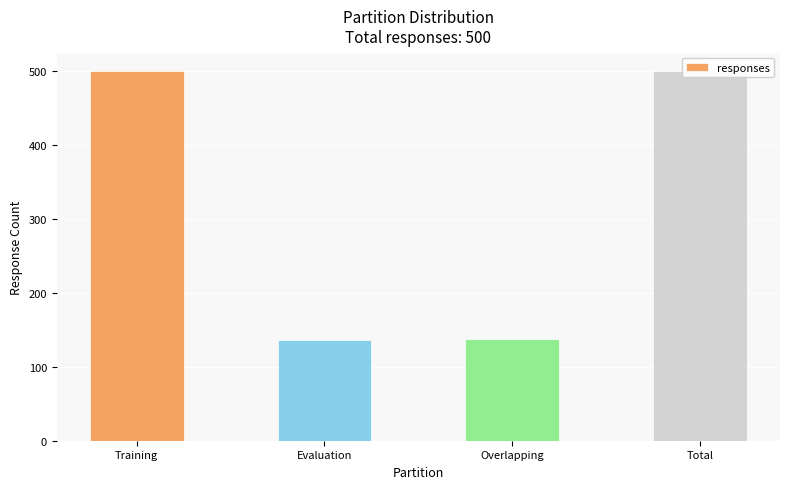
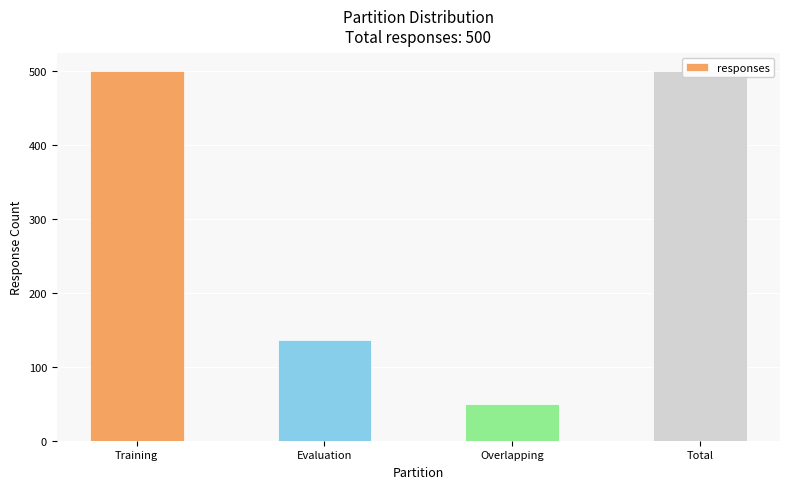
  {
    "Training": 500,
    "Evaluation": 140,
-   "Overlapping": 140
+   "Overlapping": 50
  }
